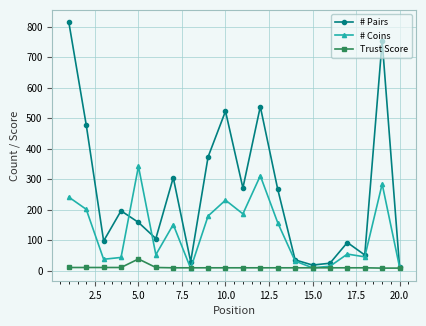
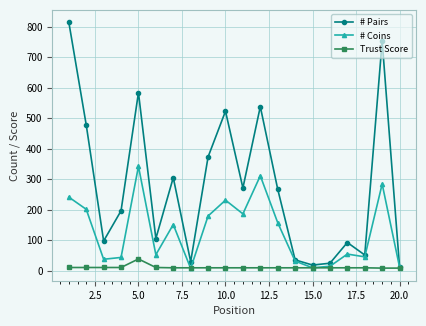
  {
    "# Pairs": {
-     "5.0": 160,
+     "5.0": 580,
      "10.0": 520,
      "15.0": 20
    },
    "# Coins": {
      "5.0": 340,
      "10.0": 230
    },
    "Trust Score": {
      "5.0": 40,
      "10.0": 10
    }
  }
